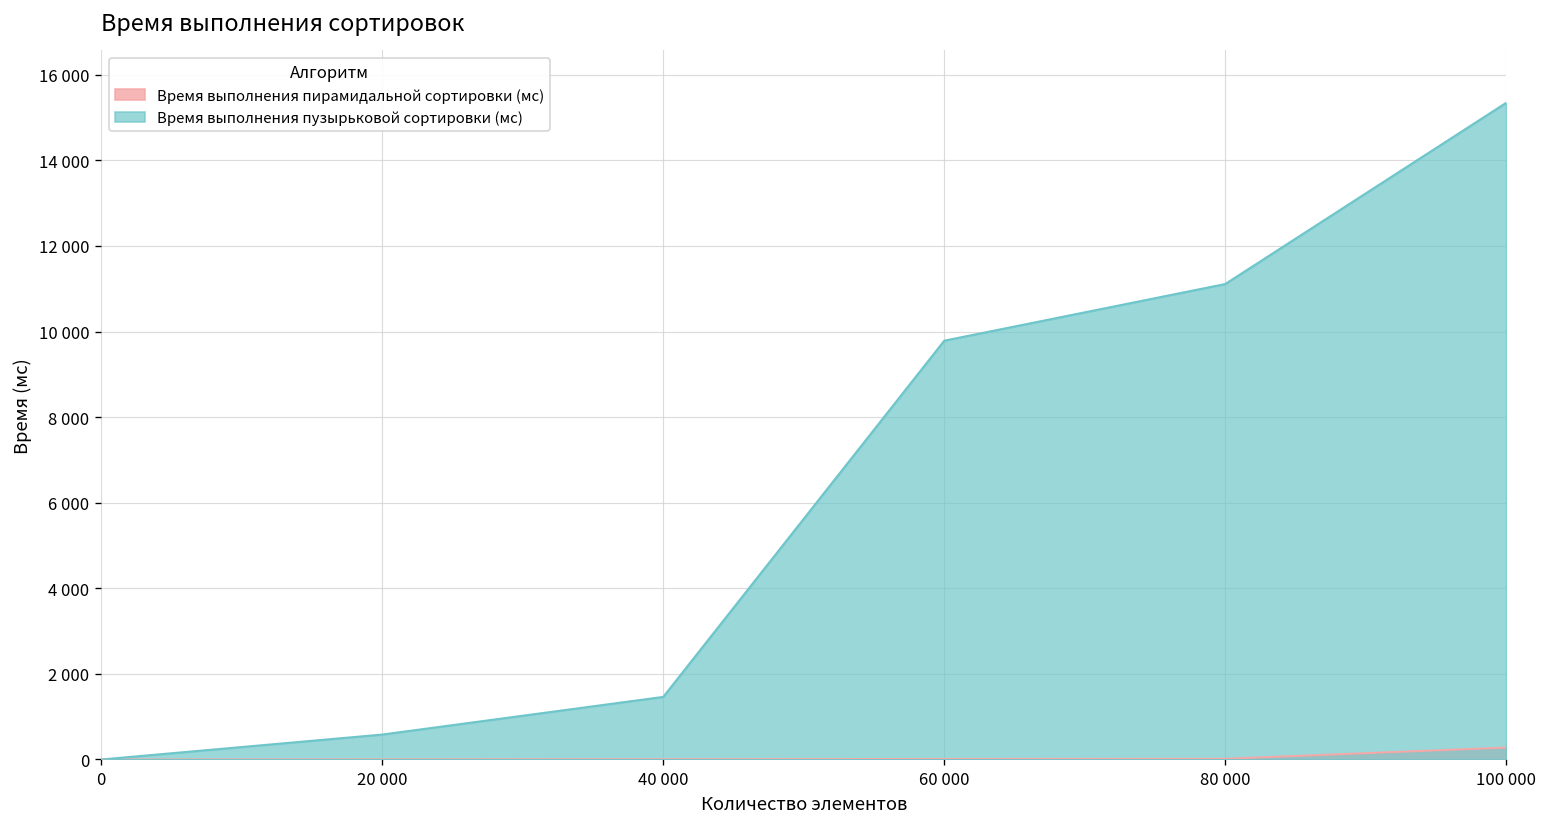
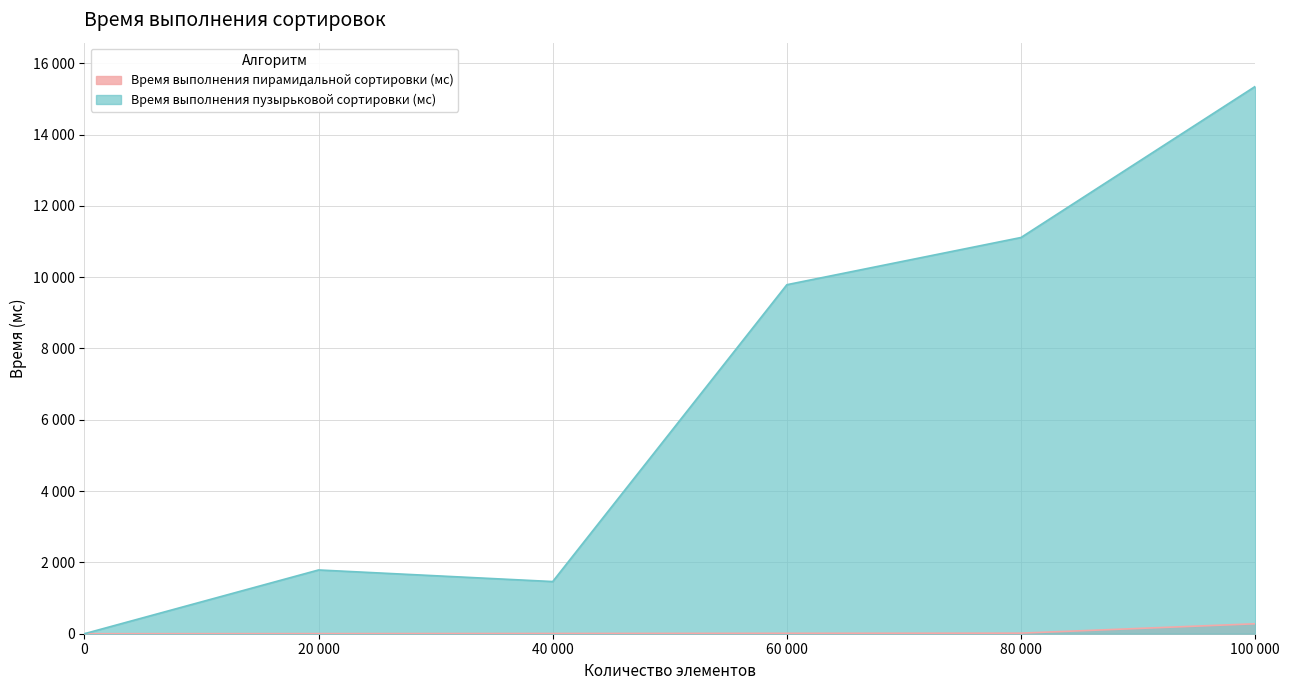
  {
    "Время выполнения пирамидальной сортировки (мс)": {
      "20 000": 0,
      "40 000": 0,
      "60 000": 0,
      "80 000": 0,
      "100 000": 300
    },
    "Время выполнения пузырьковой сортировки (мс)": {
-     "20 000": 600,
+     "20 000": 1800,
      "40 000": 1500,
      "60 000": 9800,
      "80 000": 11100,
      "100 000": 15300
    }
  }
